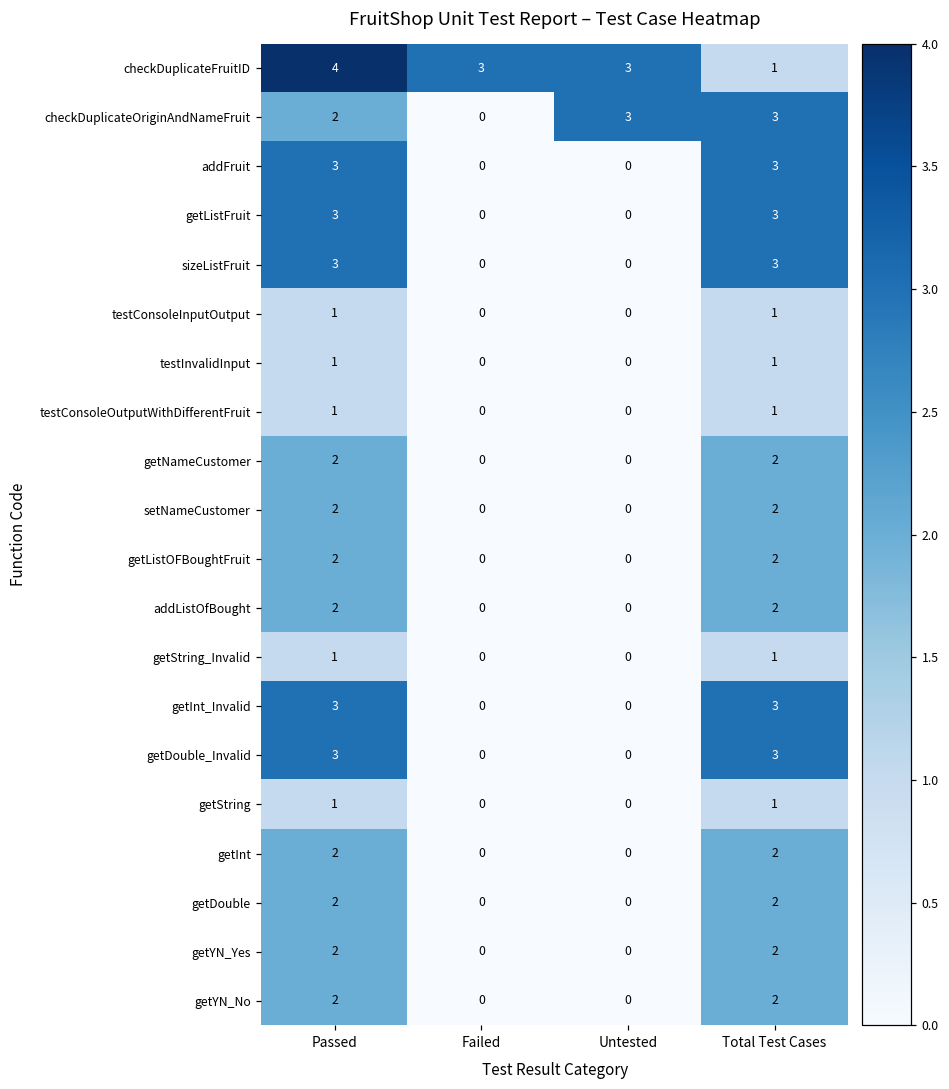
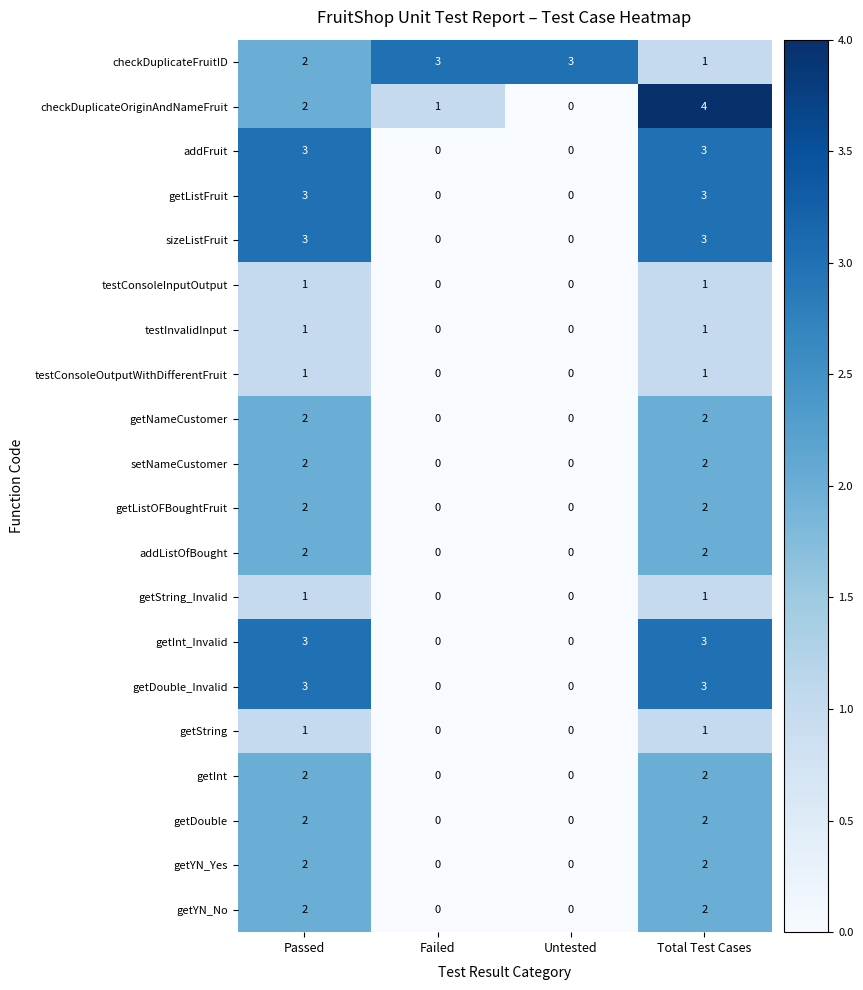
  {
    "checkDuplicateFruitID": {
-     "Passed": 4,
+     "Passed": 2,
      "Failed": 3,
      "Untested": 3,
      "Total Test Cases": 1
    },
    "checkDuplicateOriginAndNameFruit": {
      "Passed": 2,
-     "Failed": 0,
-     "Untested": 3,
-     "Total Test Cases": 3
+     "Failed": 1,
+     "Untested": 0,
+     "Total Test Cases": 4
    },
    "addFruit": {
      "Passed": 3,
      "Failed": 0,
      "Untested": 0,
      "Total Test Cases": 3
    },
    "getListFruit": {
      "Passed": 3,
      "Failed": 0,
      "Untested": 0,
      "Total Test Cases": 3
    },
    "sizeListFruit": {
      "Passed": 3,
      "Failed": 0,
      "Untested": 0,
      "Total Test Cases": 3
    },
    "testConsoleInputOutput": {
      "Passed": 1,
      "Failed": 0,
      "Untested": 0,
      "Total Test Cases": 1
    },
    "testInvalidInput": {
      "Passed": 1,
      "Failed": 0,
      "Untested": 0,
      "Total Test Cases": 1
    },
    "testConsoleOutputWithDifferentFruit": {
      "Passed": 1,
      "Failed": 0,
      "Untested": 0,
      "Total Test Cases": 1
    },
    "getNameCustomer": {
      "Passed": 2,
      "Failed": 0,
      "Untested": 0,
      "Total Test Cases": 2
    },
    "setNameCustomer": {
      "Passed": 2,
      "Failed": 0,
      "Untested": 0,
      "Total Test Cases": 2
    },
    "getListOFBoughtFruit": {
      "Passed": 2,
      "Failed": 0,
      "Untested": 0,
      "Total Test Cases": 2
    },
    "addListOfBought": {
      "Passed": 2,
      "Failed": 0,
      "Untested": 0,
      "Total Test Cases": 2
    },
    "getString_Invalid": {
      "Passed": 1,
      "Failed": 0,
      "Untested": 0,
      "Total Test Cases": 1
    },
    "getInt_Invalid": {
      "Passed": 3,
      "Failed": 0,
      "Untested": 0,
      "Total Test Cases": 3
    },
    "getDouble_Invalid": {
      "Passed": 3,
      "Failed": 0,
      "Untested": 0,
      "Total Test Cases": 3
    },
    "getString": {
      "Passed": 1,
      "Failed": 0,
      "Untested": 0,
      "Total Test Cases": 1
    },
    "getInt": {
      "Passed": 2,
      "Failed": 0,
      "Untested": 0,
      "Total Test Cases": 2
    },
    "getDouble": {
      "Passed": 2,
      "Failed": 0,
      "Untested": 0,
      "Total Test Cases": 2
    },
    "getYN_Yes": {
      "Passed": 2,
      "Failed": 0,
      "Untested": 0,
      "Total Test Cases": 2
    },
    "getYN_No": {
      "Passed": 2,
      "Failed": 0,
      "Untested": 0,
      "Total Test Cases": 2
    }
  }
